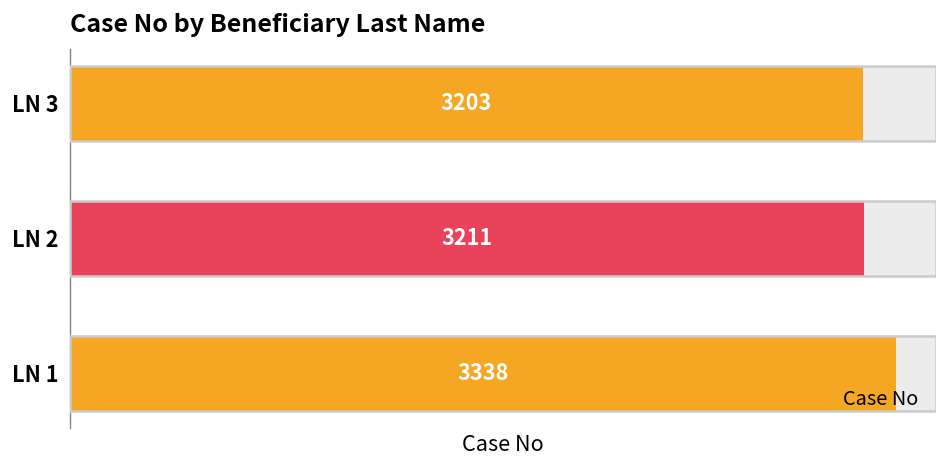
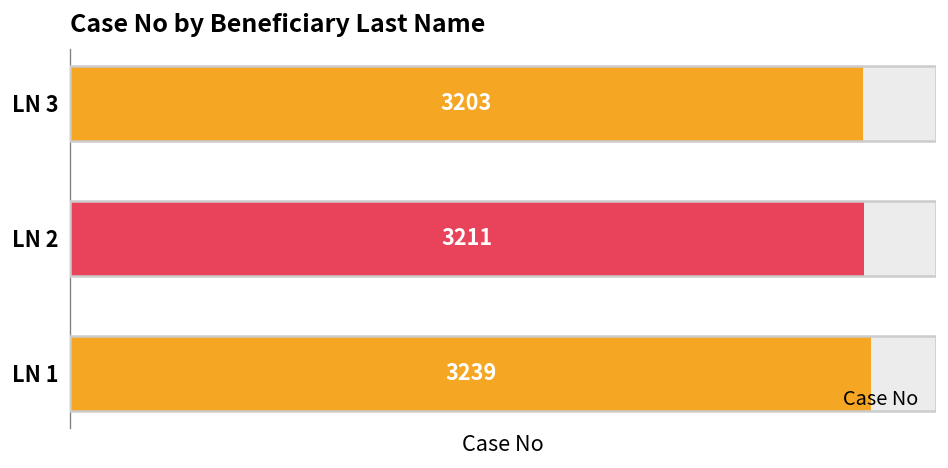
  {
    "Case No": {
-     "LN 1": 3338
+     "LN 1": 3239
    }
  }
